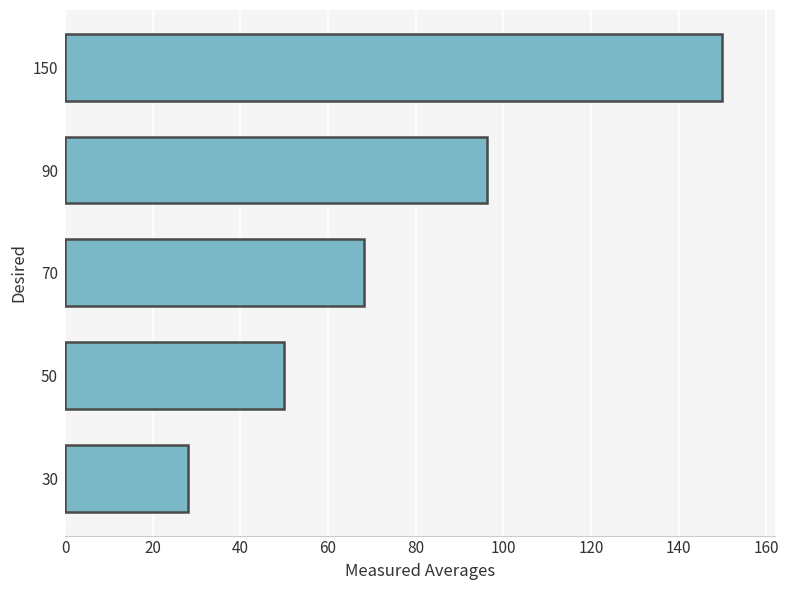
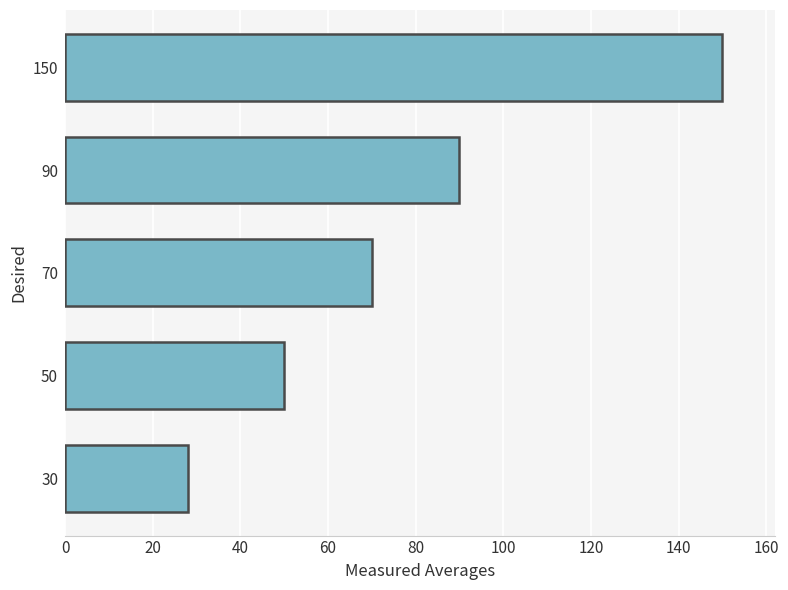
  {
    "150": 150,
-   "90": 96,
-   "70": 68,
+   "90": 90,
+   "70": 70,
    "50": 50,
    "30": 28
  }
